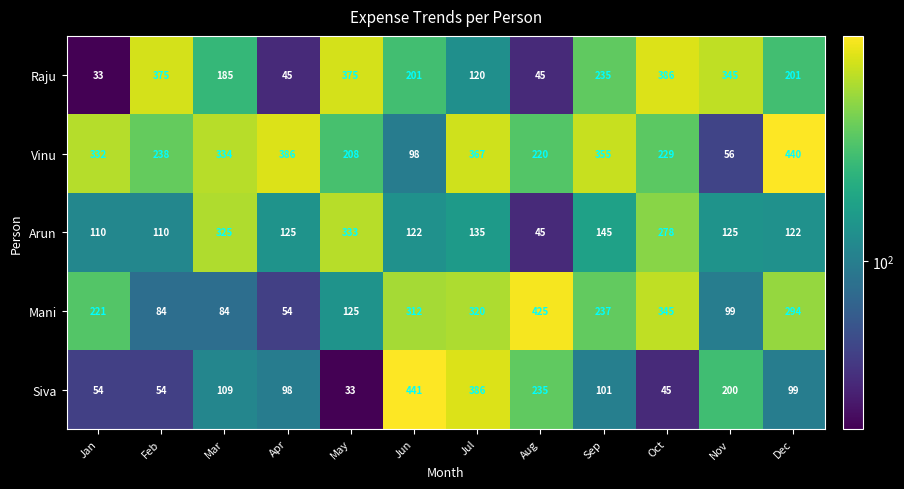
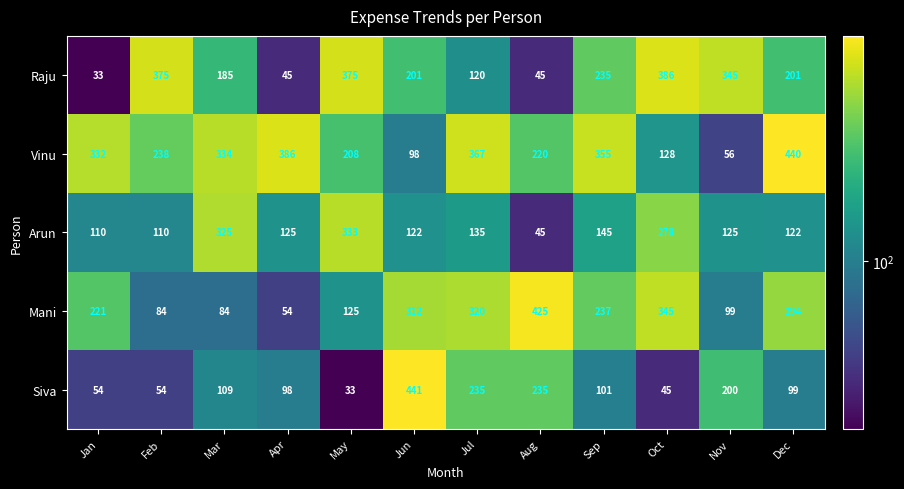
  {
    "Raju": {
      "Jan": 33,
      "Feb": 375,
      "Mar": 185,
      "Apr": 45,
      "May": 375,
      "Jun": 201,
      "Jul": 120,
      "Aug": 45,
      "Sep": 235,
      "Oct": 386,
      "Nov": 345,
      "Dec": 201
    },
    "Vinu": {
      "Jan": 332,
      "Feb": 238,
      "Mar": 334,
      "Apr": 386,
      "May": 208,
      "Jun": 98,
      "Jul": 367,
      "Aug": 220,
      "Sep": 355,
-     "Oct": 229,
+     "Oct": 128,
      "Nov": 56,
      "Dec": 440
    },
    "Arun": {
      "Jan": 110,
      "Feb": 110,
      "Mar": 325,
      "Apr": 125,
      "May": 333,
      "Jun": 122,
      "Jul": 135,
      "Aug": 45,
      "Sep": 145,
      "Oct": 278,
      "Nov": 125,
      "Dec": 122
    },
    "Mani": {
      "Jan": 221,
      "Feb": 84,
      "Mar": 84,
      "Apr": 54,
      "May": 125,
      "Jun": 312,
      "Jul": 320,
      "Aug": 425,
      "Sep": 237,
      "Oct": 345,
      "Nov": 99,
      "Dec": 294
    },
    "Siva": {
      "Jan": 54,
      "Feb": 54,
      "Mar": 109,
      "Apr": 98,
      "May": 33,
      "Jun": 441,
-     "Jul": 386,
+     "Jul": 235,
      "Aug": 235,
      "Sep": 101,
      "Oct": 45,
      "Nov": 200,
      "Dec": 99
    }
  }
